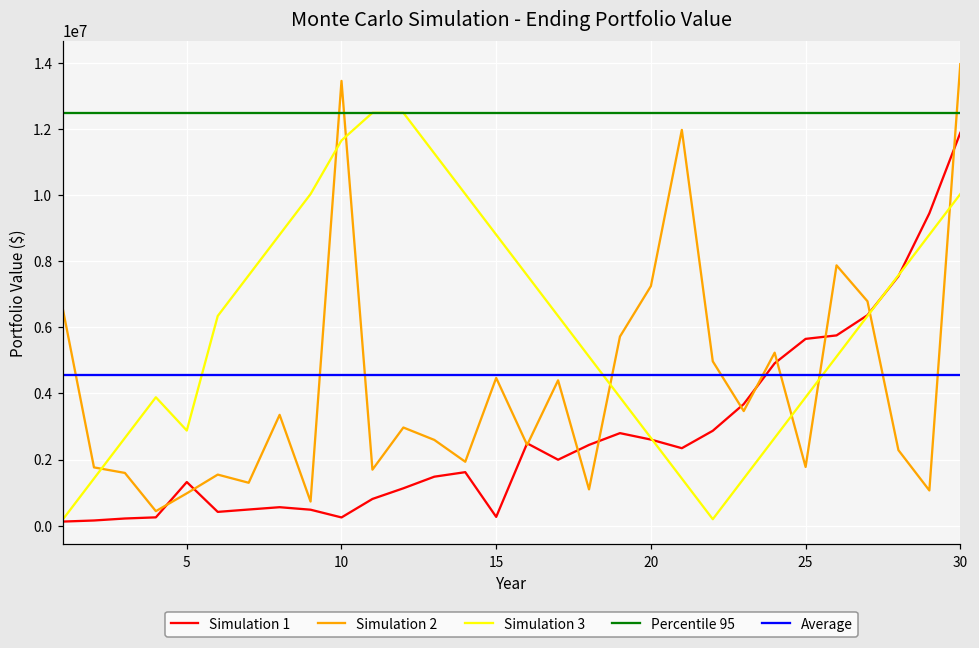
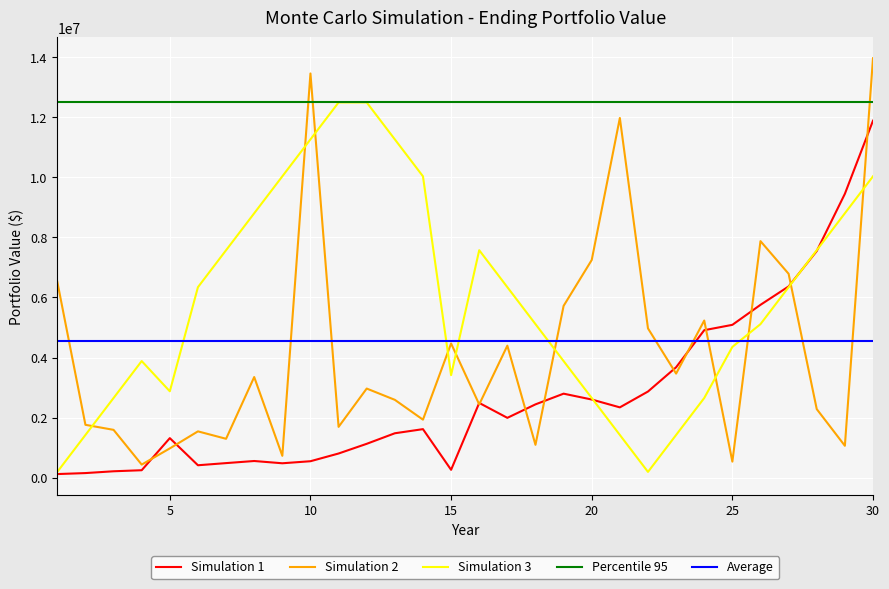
  {
    "Simulation 1": {
      "5": 1300000,
-     "10": 200000,
+     "10": 500000,
      "15": 300000,
-     "25": 5600000,
+     "25": 5100000,
      "30": 11900000
    },
    "Simulation 2": {
      "5": 1000000,
      "10": 13500000,
      "15": 4500000,
      "20": 7200000,
-     "25": 1800000,
+     "25": 500000,
      "30": 14000000
    },
    "Simulation 3": {
      "5": 2900000,
-     "10": 11700000,
-     "15": 8800000,
-     "25": 3900000,
+     "10": 11300000,
+     "15": 3400000,
+     "25": 4400000,
      "30": 10000000
    },
    "Percentile 95": {
      "5": 12500000,
      "10": 12500000,
      "15": 12500000,
      "20": 12500000,
      "25": 12500000,
      "30": 12500000
    },
    "Average": {
      "5": 4600000,
      "10": 4600000,
      "15": 4600000,
      "20": 4600000,
      "25": 4600000,
      "30": 4600000
    }
  }
